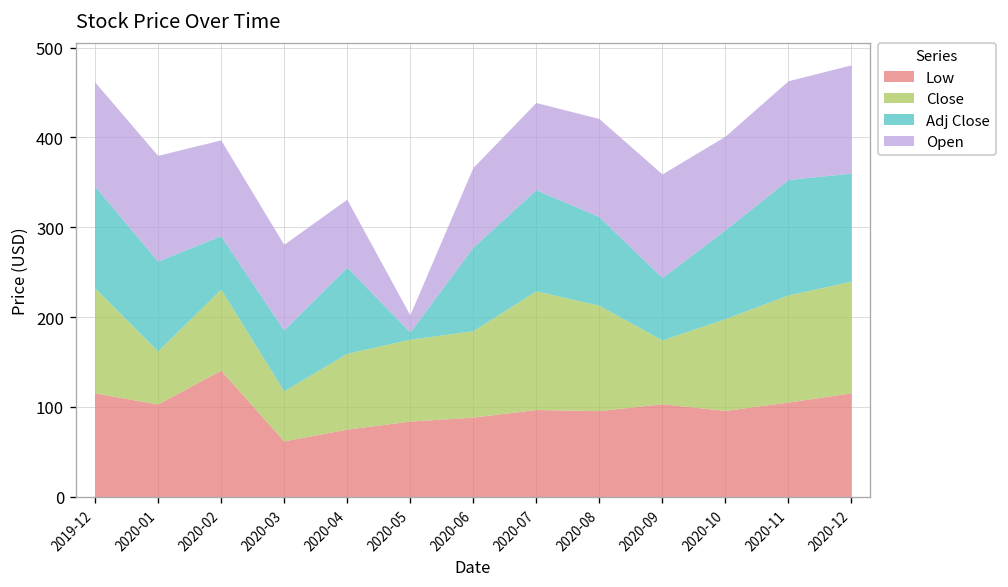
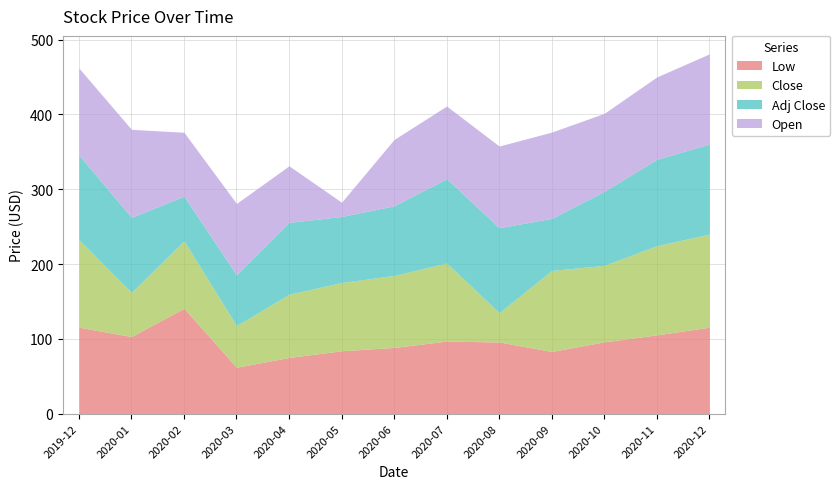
  {
    "Low": {
      "2019-12": 120,
      "2020-01": 100,
      "2020-02": 140,
      "2020-03": 60,
      "2020-04": 80,
      "2020-05": 80,
      "2020-06": 90,
      "2020-07": 100,
      "2020-08": 100,
-     "2020-09": 100,
+     "2020-09": 80,
      "2020-10": 100,
      "2020-11": 110,
      "2020-12": 120
    },
    "Close": {
      "2019-12": 120,
      "2020-01": 60,
      "2020-02": 90,
      "2020-03": 60,
      "2020-04": 80,
      "2020-05": 90,
      "2020-06": 100,
-     "2020-07": 130,
-     "2020-08": 120,
-     "2020-09": 70,
+     "2020-07": 100,
+     "2020-08": 40,
+     "2020-09": 110,
      "2020-10": 100,
      "2020-11": 120,
      "2020-12": 120
    },
    "Adj Close": {
      "2019-12": 110,
      "2020-01": 100,
      "2020-02": 60,
      "2020-03": 70,
      "2020-04": 100,
-     "2020-05": 10,
+     "2020-05": 90,
      "2020-06": 90,
      "2020-07": 110,
-     "2020-08": 100,
+     "2020-08": 110,
      "2020-09": 70,
      "2020-10": 100,
-     "2020-11": 130,
+     "2020-11": 120,
      "2020-12": 120
    },
    "Open": {
      "2019-12": 120,
      "2020-01": 120,
-     "2020-02": 110,
+     "2020-02": 90,
      "2020-03": 100,
      "2020-04": 80,
      "2020-05": 20,
      "2020-06": 90,
      "2020-07": 100,
      "2020-08": 110,
      "2020-09": 120,
      "2020-10": 100,
      "2020-11": 110,
      "2020-12": 120
    }
  }
